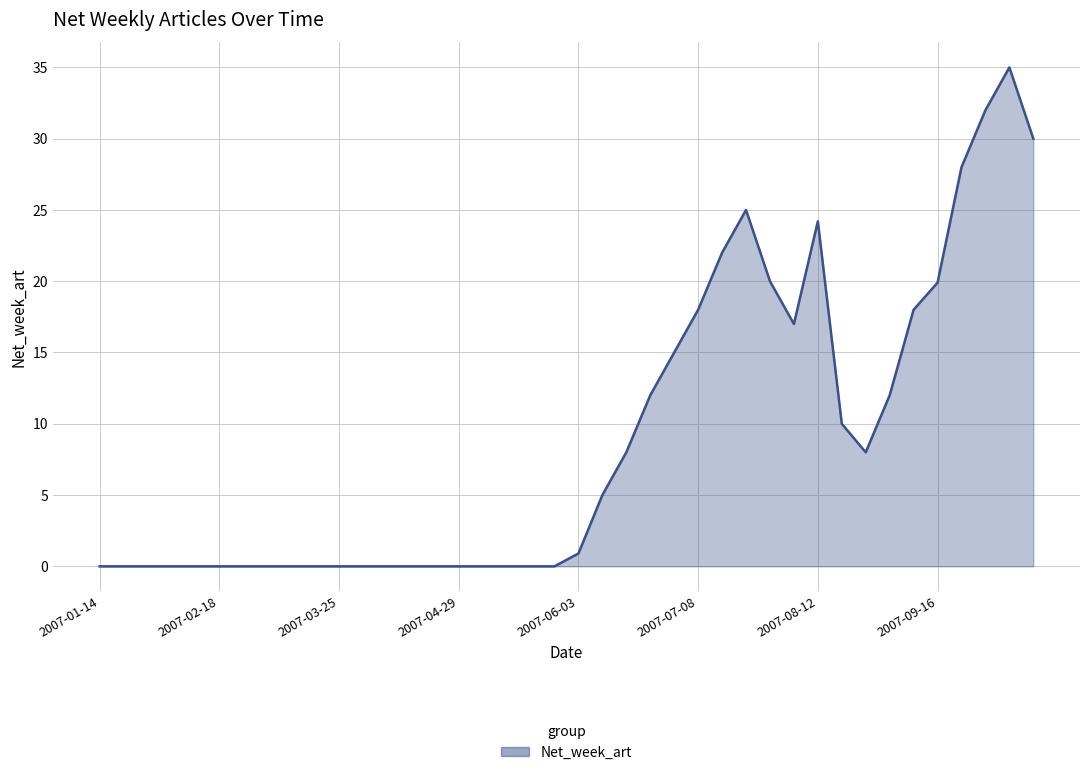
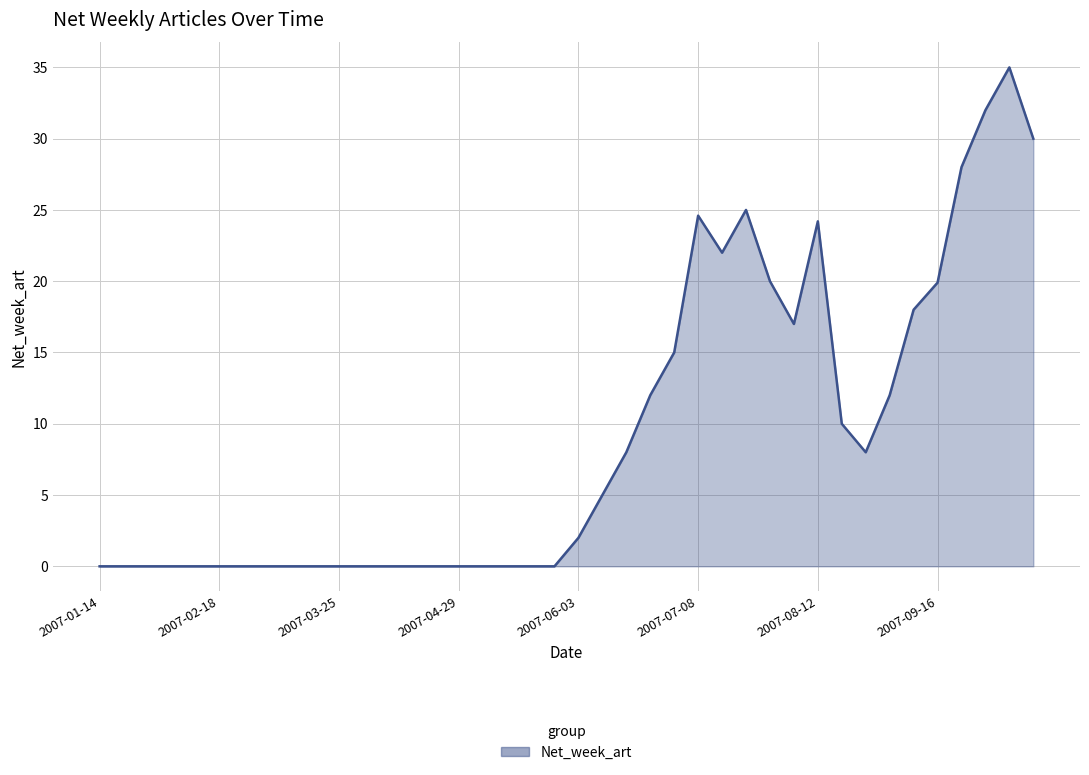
  {
    "2007-01-14": 0.0,
    "2007-02-18": 0.0,
    "2007-03-25": 0.0,
    "2007-04-29": 0.0,
-   "2007-06-03": 0.9,
-   "2007-07-08": 18.0,
+   "2007-06-03": 2.0,
+   "2007-07-08": 24.6,
    "2007-08-12": 24.2,
    "2007-09-16": 19.9
  }
